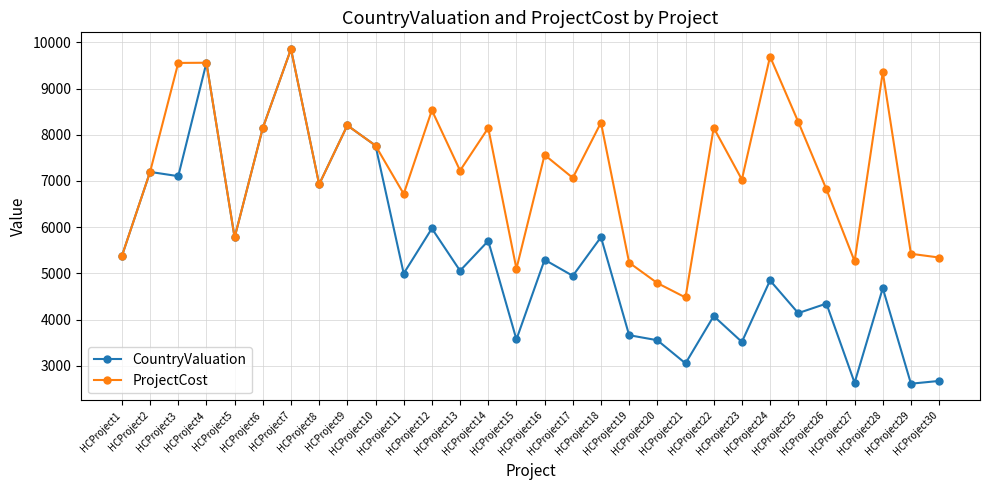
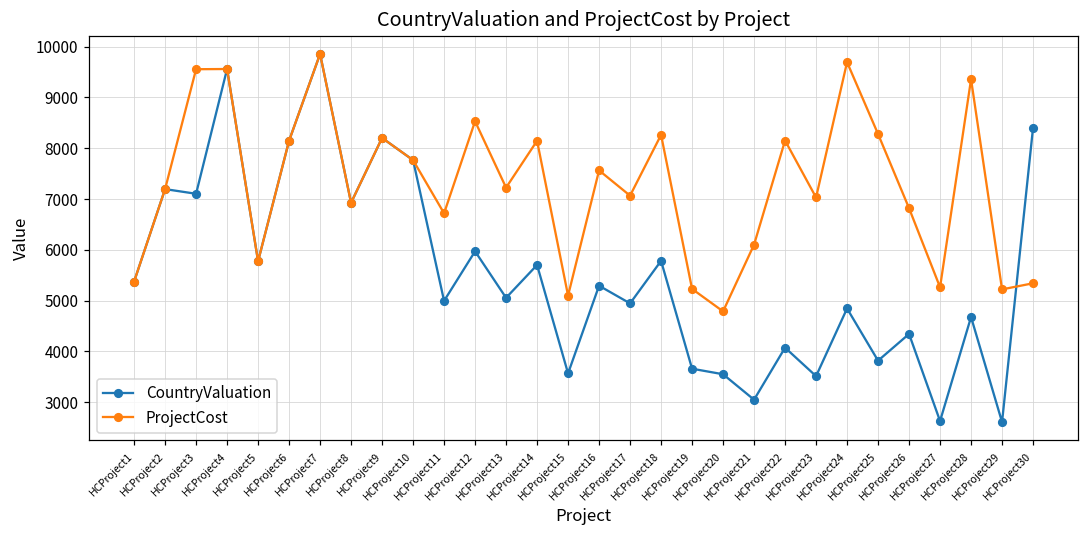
  {
    "CountryValuation": {
      "HCProject3": 7100,
      "HCProject11": 5000,
      "HCProject12": 6000,
      "HCProject13": 5100,
      "HCProject14": 5700,
      "HCProject15": 3600,
      "HCProject16": 5300,
      "HCProject17": 4900,
      "HCProject18": 5800,
      "HCProject19": 3700,
      "HCProject20": 3600,
      "HCProject21": 3100,
      "HCProject22": 4100,
      "HCProject23": 3500,
      "HCProject24": 4800,
-     "HCProject25": 4100,
+     "HCProject25": 3800,
      "HCProject26": 4300,
      "HCProject27": 2600,
      "HCProject28": 4700,
      "HCProject29": 2600,
-     "HCProject30": 2700
+     "HCProject30": 8400
    },
    "ProjectCost": {
      "HCProject3": 9600,
      "HCProject11": 6700,
      "HCProject12": 8500,
      "HCProject13": 7200,
      "HCProject14": 8100,
      "HCProject15": 5100,
      "HCProject16": 7600,
      "HCProject17": 7100,
      "HCProject18": 8300,
      "HCProject19": 5200,
      "HCProject20": 4800,
-     "HCProject21": 4500,
+     "HCProject21": 6100,
      "HCProject22": 8200,
      "HCProject23": 7000,
      "HCProject24": 9700,
      "HCProject25": 8300,
      "HCProject26": 6800,
      "HCProject27": 5300,
      "HCProject28": 9400,
-     "HCProject29": 5400,
+     "HCProject29": 5200,
      "HCProject30": 5300
    }
  }
